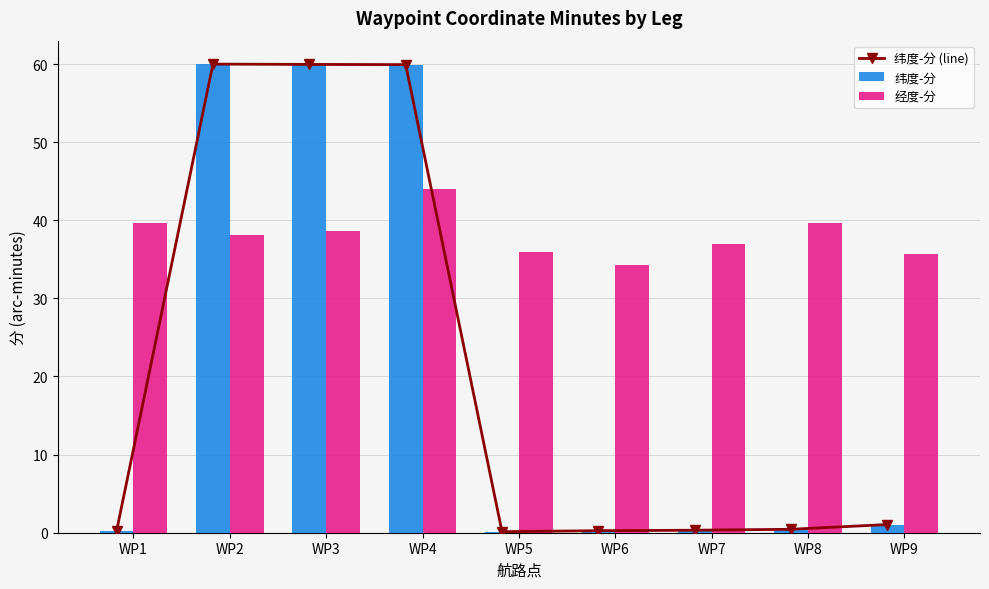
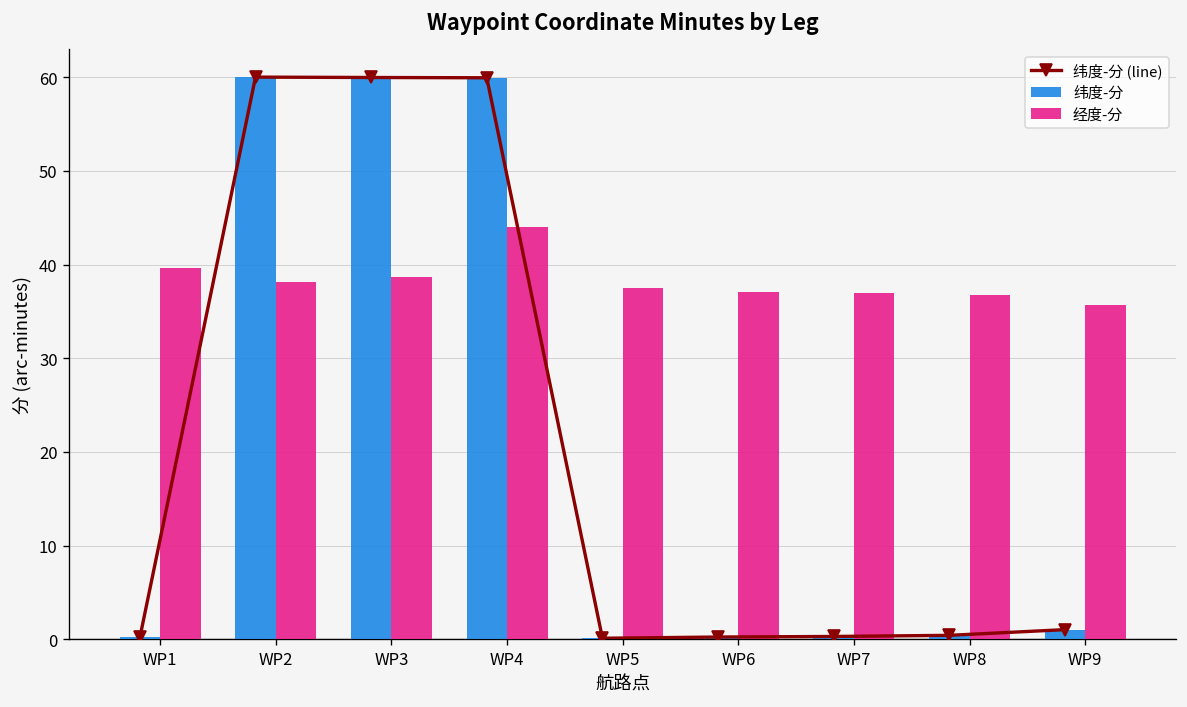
  {
    "纬度-分": {
      "WP2": 60,
      "WP3": 60,
      "WP4": 60,
      "WP8": 0,
      "WP9": 1
    },
    "经度-分": {
      "WP1": 40,
      "WP2": 38,
      "WP3": 39,
      "WP4": 44,
-     "WP5": 36,
-     "WP6": 34,
+     "WP5": 37,
+     "WP6": 37,
      "WP7": 37,
-     "WP8": 40,
+     "WP8": 37,
      "WP9": 36
    }
  }
